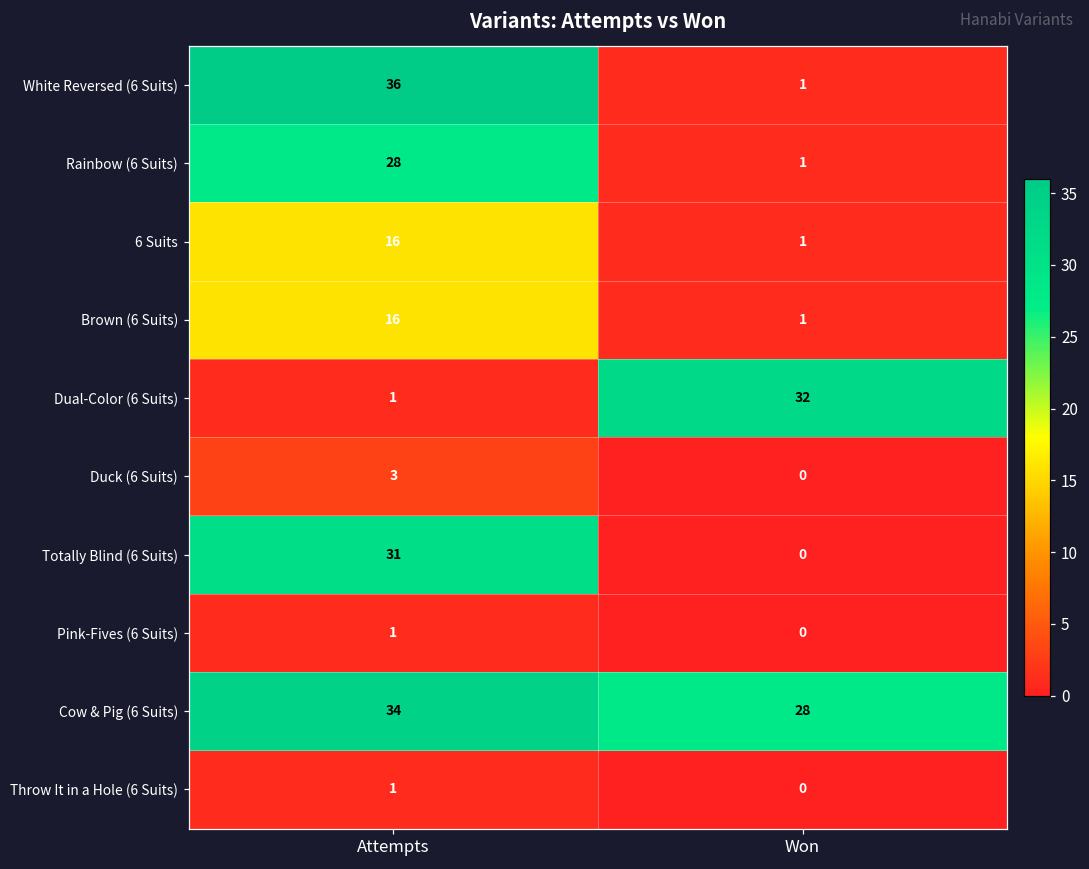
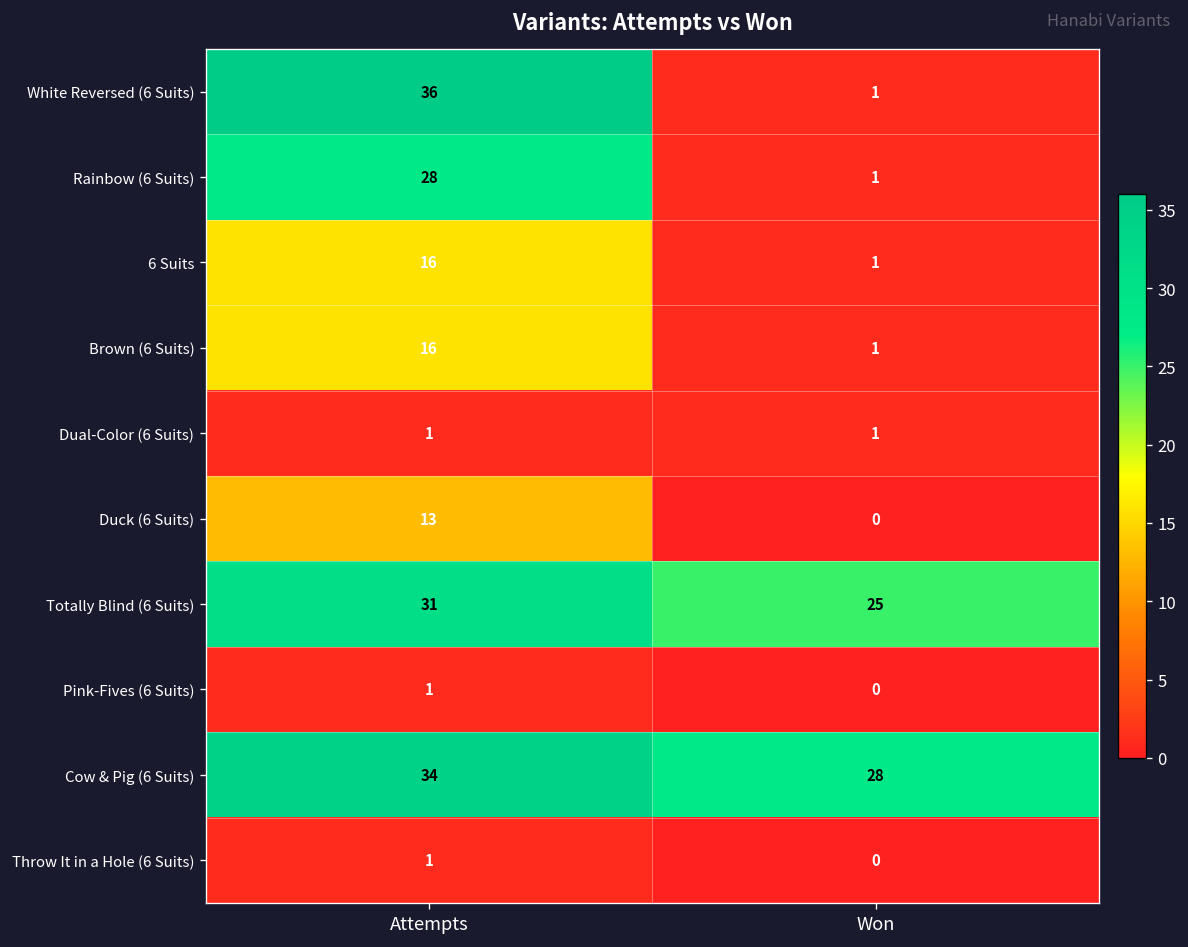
  {
    "White Reversed (6 Suits)": {
      "Attempts": 36,
      "Won": 1
    },
    "Rainbow (6 Suits)": {
      "Attempts": 28,
      "Won": 1
    },
    "6 Suits": {
      "Attempts": 16,
      "Won": 1
    },
    "Brown (6 Suits)": {
      "Attempts": 16,
      "Won": 1
    },
    "Dual-Color (6 Suits)": {
      "Attempts": 1,
-     "Won": 32
+     "Won": 1
    },
    "Duck (6 Suits)": {
-     "Attempts": 3,
+     "Attempts": 13,
      "Won": 0
    },
    "Totally Blind (6 Suits)": {
      "Attempts": 31,
-     "Won": 0
+     "Won": 25
    },
    "Pink-Fives (6 Suits)": {
      "Attempts": 1,
      "Won": 0
    },
    "Cow & Pig (6 Suits)": {
      "Attempts": 34,
      "Won": 28
    },
    "Throw It in a Hole (6 Suits)": {
      "Attempts": 1,
      "Won": 0
    }
  }
